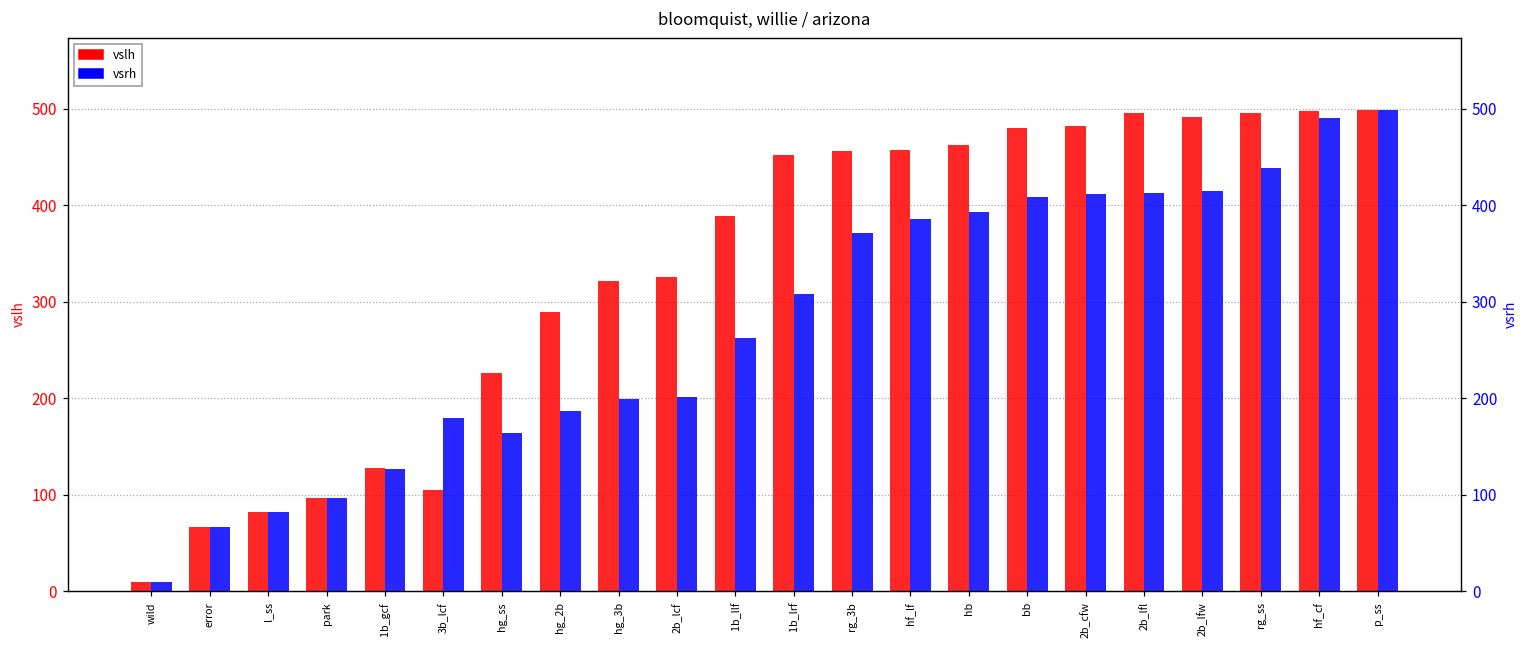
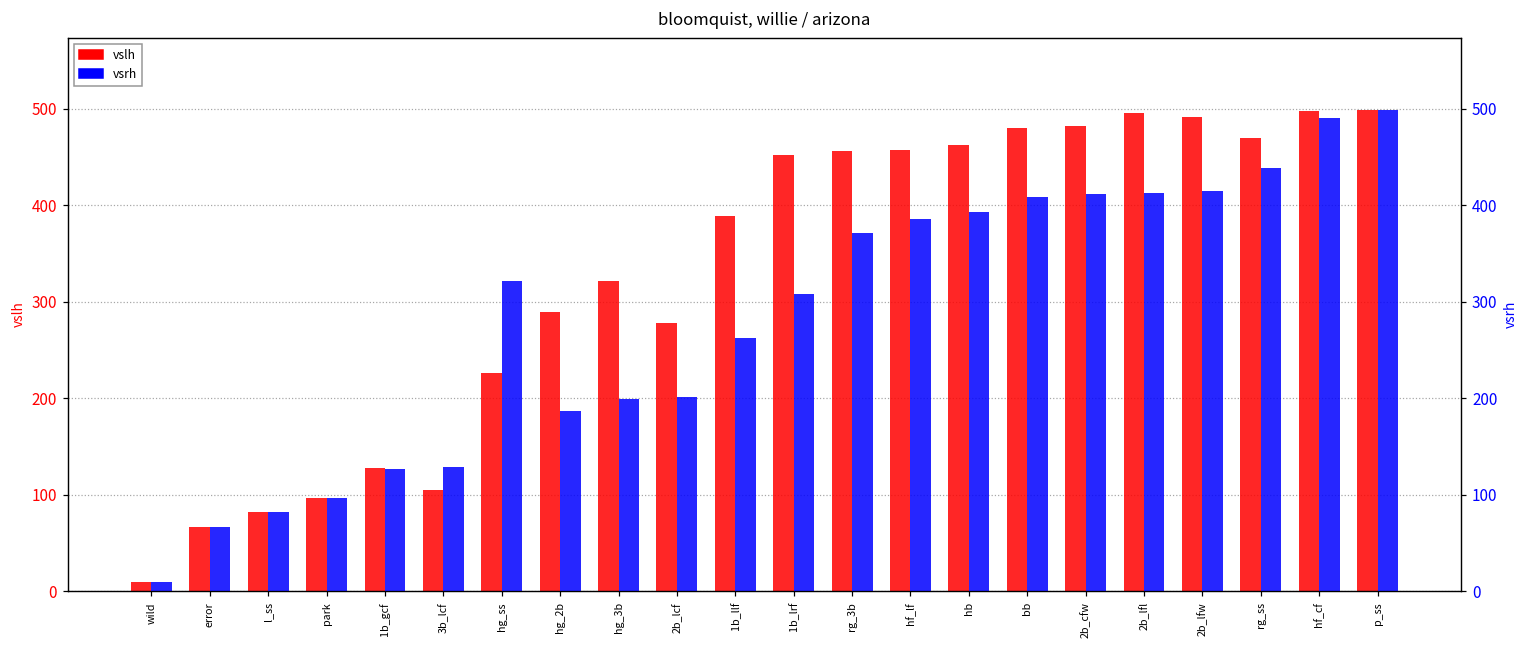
  {
    "vslh": {
      "wild": 10,
      "error": 70,
      "l_ss": 80,
      "park": 100,
      "1b_gcf": 130,
      "3b_lcf": 110,
      "hg_ss": 230,
      "hg_2b": 290,
      "hg_3b": 320,
-     "2b_lcf": 330,
+     "2b_lcf": 280,
      "1b_llf": 390,
      "1b_lrf": 450,
      "rg_3b": 460,
      "hf_lf": 460,
      "hb": 460,
      "bb": 480,
      "2b_cfw": 480,
      "2b_lfl": 500,
      "2b_lfw": 490,
-     "rg_ss": 500,
+     "rg_ss": 470,
      "hf_cf": 500,
      "p_ss": 500
    },
    "vsrh": {
      "wild": 10,
      "error": 70,
      "l_ss": 80,
      "park": 100,
      "1b_gcf": 130,
-     "3b_lcf": 180,
-     "hg_ss": 160,
+     "3b_lcf": 130,
+     "hg_ss": 320,
      "hg_2b": 190,
      "hg_3b": 200,
      "2b_lcf": 200,
      "1b_llf": 260,
      "1b_lrf": 310,
      "rg_3b": 370,
      "hf_lf": 390,
      "hb": 390,
      "bb": 410,
      "2b_cfw": 410,
      "2b_lfl": 410,
      "2b_lfw": 420,
      "rg_ss": 440,
      "hf_cf": 490,
      "p_ss": 500
    }
  }
